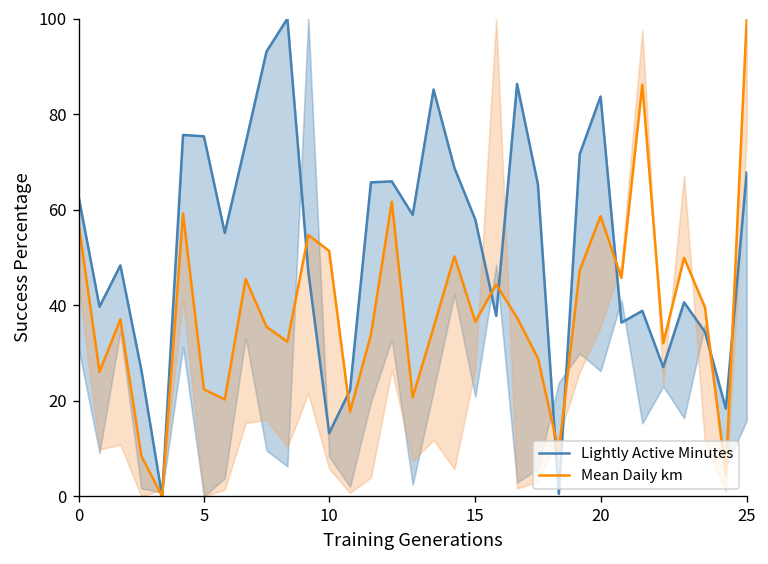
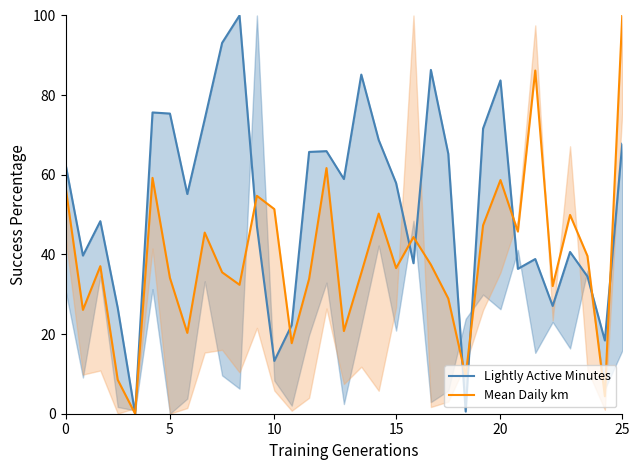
  {
    "Mean Daily km": {
-     "5": 22
+     "5": 34
    }
  }
